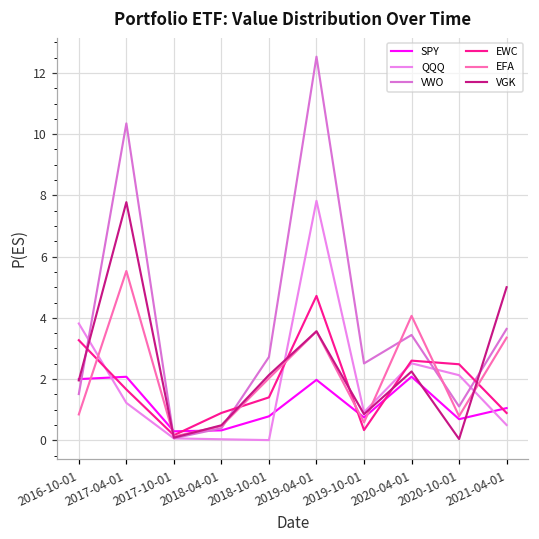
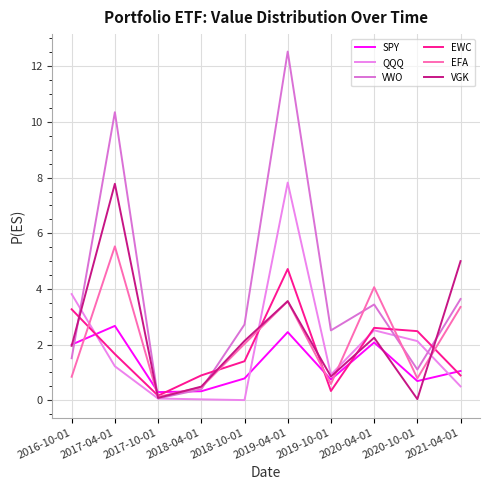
  {
    "SPY": {
-     "2017-04-01": 2.1,
+     "2017-04-01": 2.7,
      "2017-10-01": 0.3,
      "2018-10-01": 0.8,
-     "2019-04-01": 2.0,
+     "2019-04-01": 2.4,
      "2019-10-01": 0.7,
      "2020-04-01": 2.1,
      "2020-10-01": 0.7,
      "2021-04-01": 1.1
    }
  }
